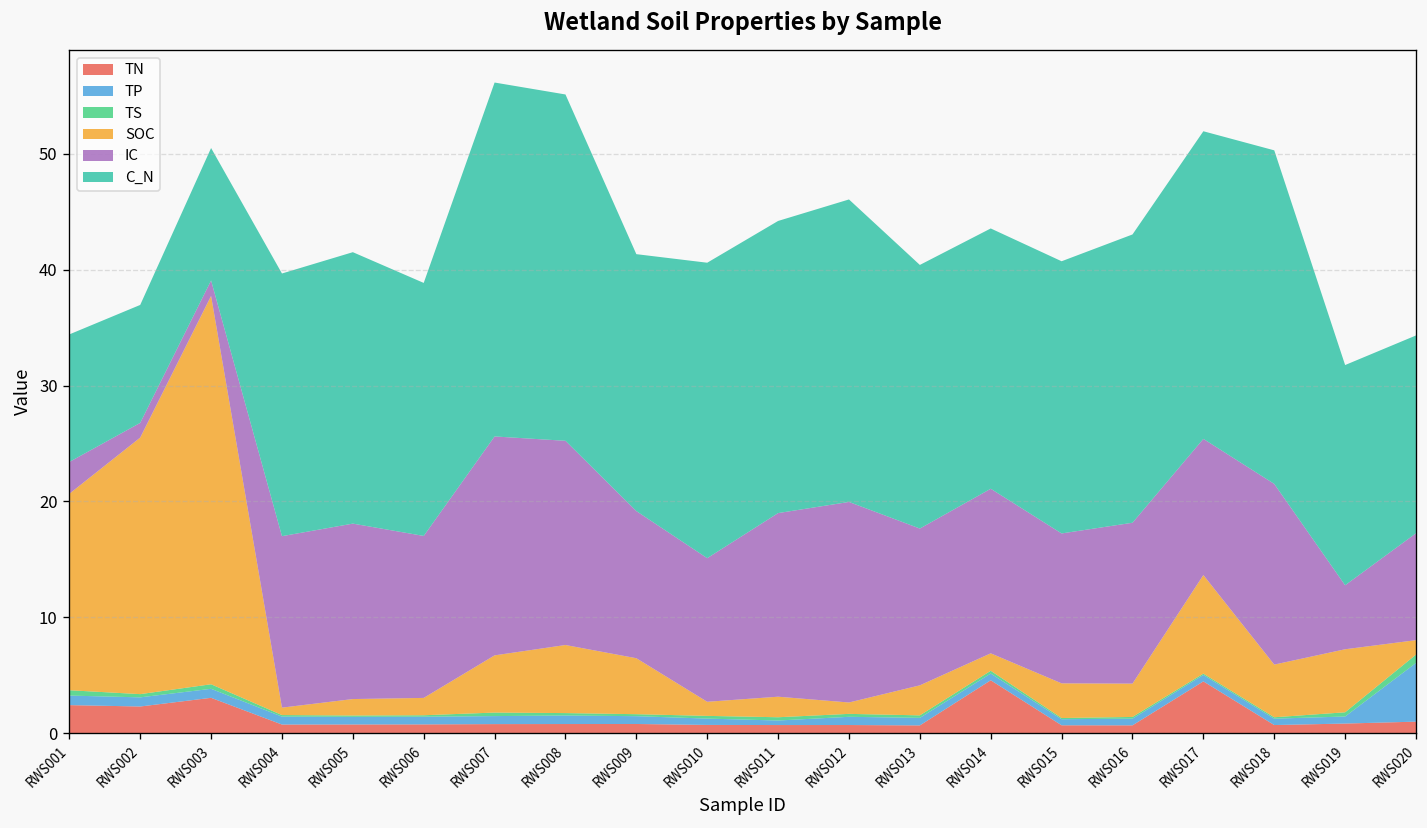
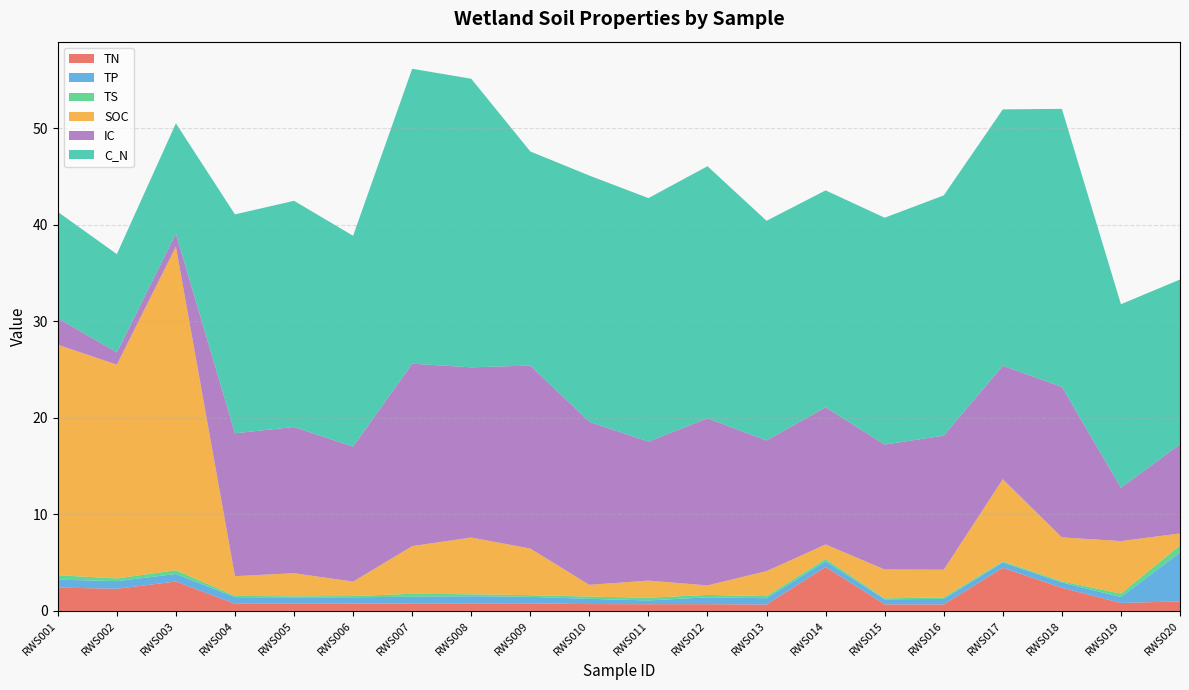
  {
    "TN": {
      "RWS001": 2,
      "RWS002": 2,
      "RWS003": 3,
      "RWS004": 1,
      "RWS005": 1,
      "RWS006": 1,
      "RWS007": 1,
      "RWS008": 1,
      "RWS009": 1,
      "RWS010": 1,
      "RWS011": 1,
      "RWS012": 1,
      "RWS013": 1,
      "RWS014": 5,
      "RWS015": 1,
      "RWS016": 1,
      "RWS017": 4,
-     "RWS018": 1,
+     "RWS018": 2,
      "RWS019": 1,
      "RWS020": 1
    },
    "TP": {
      "RWS001": 1,
      "RWS002": 1,
      "RWS003": 1,
      "RWS007": 1,
      "RWS011": 0,
      "RWS019": 1,
      "RWS020": 5
    },
    "SOC": {
-     "RWS001": 17,
+     "RWS001": 24,
      "RWS002": 22,
      "RWS003": 34,
-     "RWS004": 1,
-     "RWS005": 1,
+     "RWS004": 2,
+     "RWS005": 2,
      "RWS006": 1,
      "RWS007": 5,
      "RWS008": 6,
      "RWS009": 5,
      "RWS010": 1,
      "RWS011": 2,
      "RWS012": 1,
      "RWS013": 3,
      "RWS014": 2,
      "RWS015": 3,
      "RWS016": 3,
      "RWS017": 9,
      "RWS018": 5,
      "RWS019": 5,
      "RWS020": 1
    },
    "IC": {
      "RWS001": 3,
      "RWS002": 1,
      "RWS003": 1,
      "RWS004": 15,
      "RWS005": 15,
      "RWS006": 14,
      "RWS007": 19,
      "RWS008": 18,
-     "RWS009": 13,
-     "RWS010": 12,
-     "RWS011": 16,
+     "RWS009": 19,
+     "RWS010": 17,
+     "RWS011": 14,
      "RWS012": 17,
      "RWS013": 14,
      "RWS014": 14,
      "RWS015": 13,
      "RWS016": 14,
      "RWS017": 12,
      "RWS018": 16,
      "RWS019": 6,
      "RWS020": 9
    }
  }
